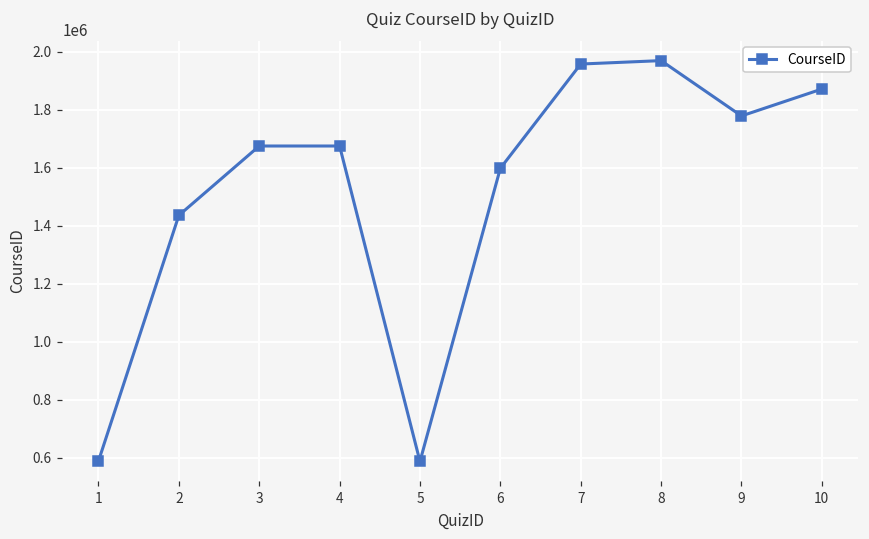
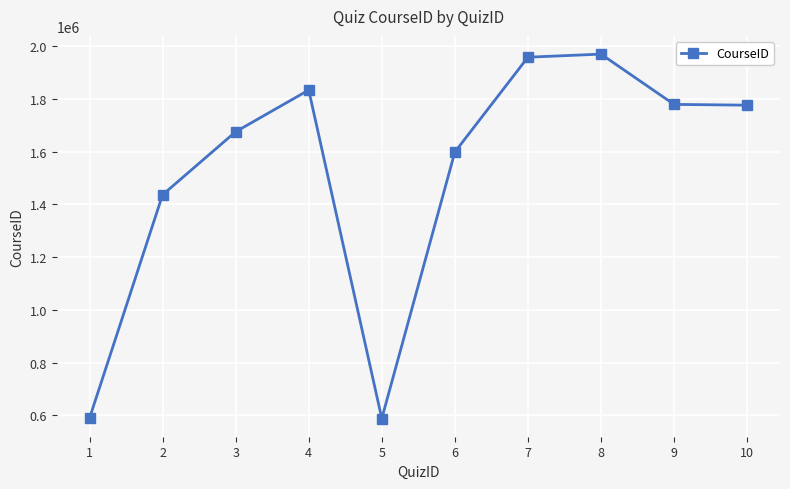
  {
    "1": 590000,
    "2": 1440000,
    "3": 1680000,
-   "4": 1680000,
+   "4": 1830000,
    "5": 590000,
    "6": 1600000,
    "7": 1960000,
    "8": 1970000,
    "9": 1780000,
-   "10": 1870000
+   "10": 1780000
  }
